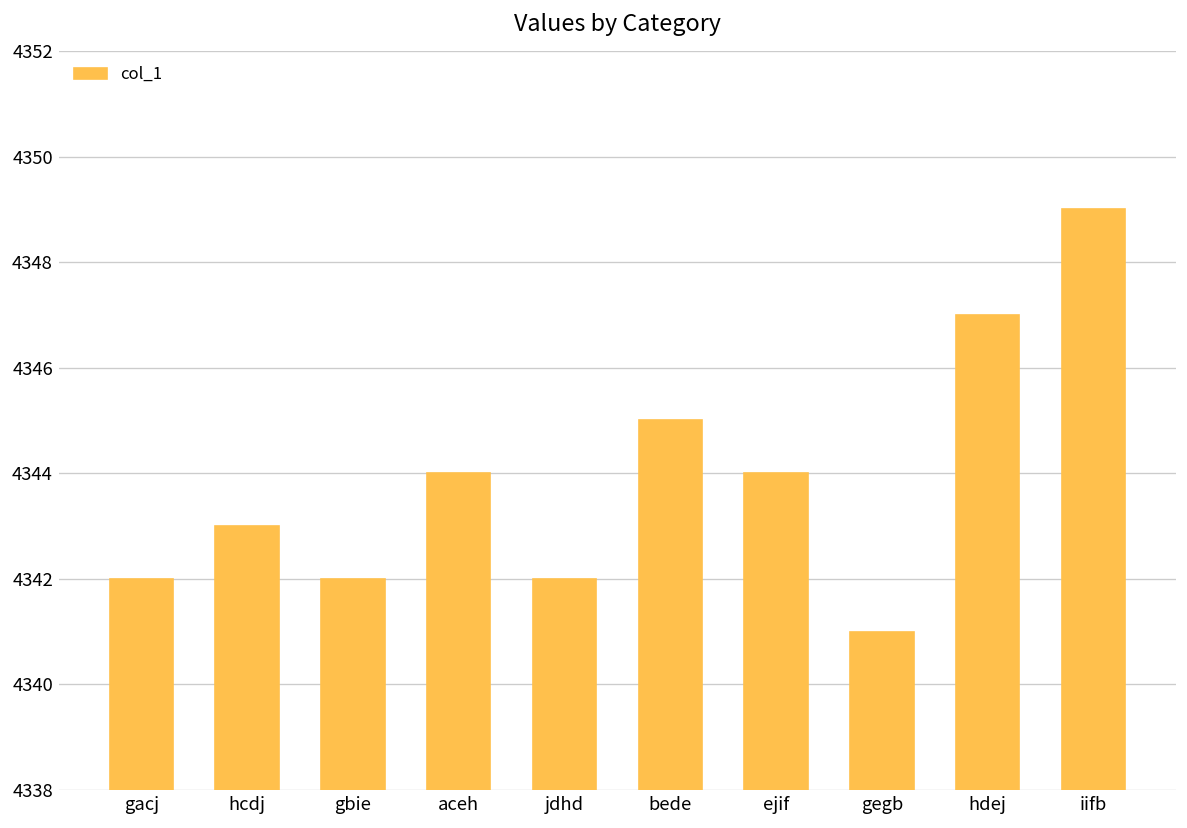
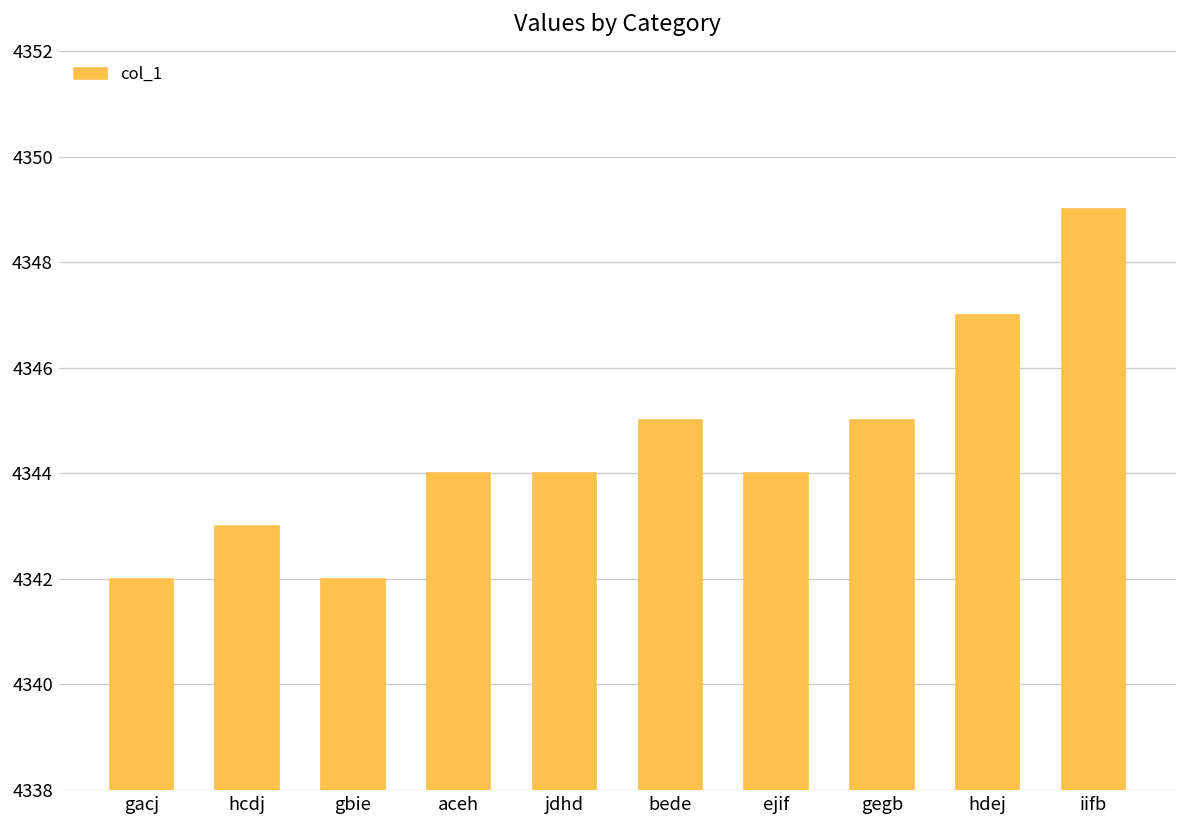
  {
    "gacj": 4342,
    "hcdj": 4343,
    "gbie": 4342,
    "aceh": 4344,
-   "jdhd": 4342,
+   "jdhd": 4344,
    "bede": 4345,
    "ejif": 4344,
-   "gegb": 4341,
+   "gegb": 4345,
    "hdej": 4347,
    "iifb": 4349
  }
